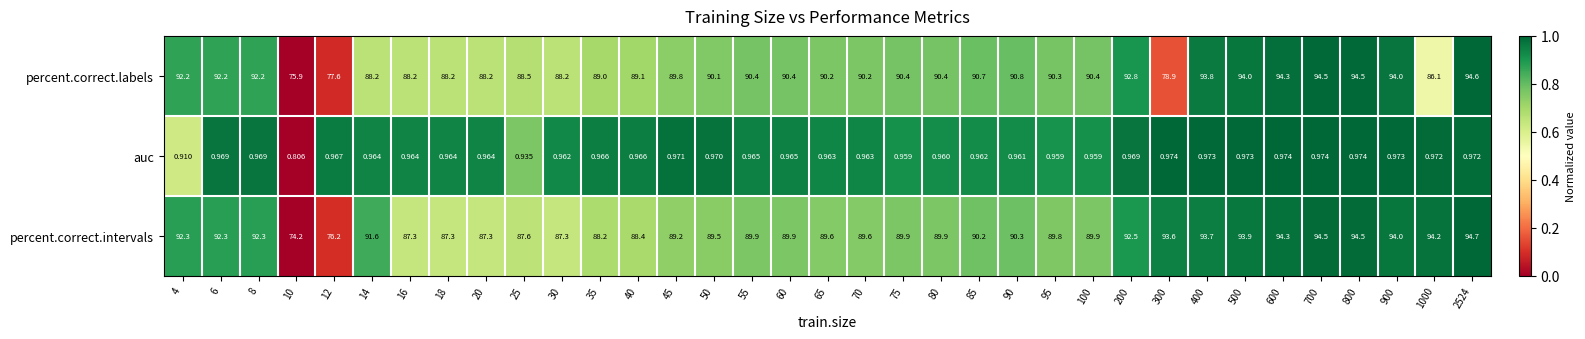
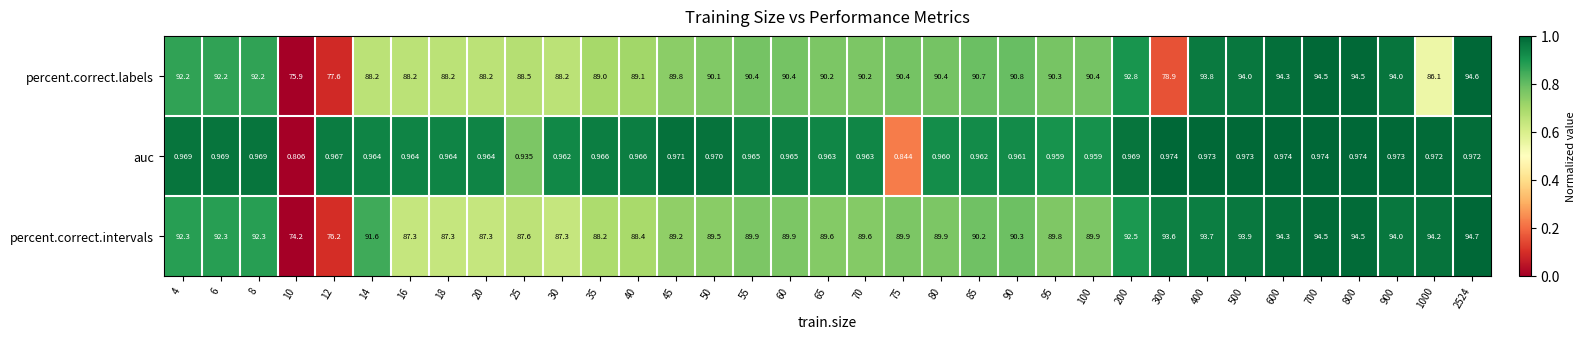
  {
    "percent.correct.labels": {
      "4": 92.2,
      "6": 92.2,
      "8": 92.2,
      "10": 75.9,
      "12": 77.6,
      "14": 88.2,
      "16": 88.2,
      "18": 88.2,
      "20": 88.2,
      "25": 88.5,
      "30": 88.2,
      "35": 89.0,
      "40": 89.1,
      "45": 89.8,
      "50": 90.1,
      "55": 90.4,
      "60": 90.4,
      "65": 90.2,
      "70": 90.2,
      "75": 90.4,
      "80": 90.4,
      "85": 90.7,
      "90": 90.8,
      "95": 90.3,
      "100": 90.4,
      "200": 92.8,
      "300": 78.9,
      "400": 93.8,
      "500": 94.0,
      "600": 94.3,
      "700": 94.5,
      "800": 94.5,
      "900": 94.0,
      "1000": 86.1,
      "2524": 94.6
    },
    "auc": {
-     "4": 0.910,
+     "4": 0.969,
      "6": 0.969,
      "8": 0.969,
      "10": 0.806,
      "12": 0.967,
      "14": 0.964,
      "16": 0.964,
      "18": 0.964,
      "20": 0.964,
      "25": 0.935,
      "30": 0.962,
      "35": 0.966,
      "40": 0.966,
      "45": 0.971,
      "50": 0.970,
      "55": 0.965,
      "60": 0.965,
      "65": 0.963,
      "70": 0.963,
-     "75": 0.959,
+     "75": 0.844,
      "80": 0.960,
      "85": 0.962,
      "90": 0.961,
      "95": 0.959,
      "100": 0.959,
      "200": 0.969,
      "300": 0.974,
      "400": 0.973,
      "500": 0.973,
      "600": 0.974,
      "700": 0.974,
      "800": 0.974,
      "900": 0.973,
      "1000": 0.972,
      "2524": 0.972
    },
    "percent.correct.intervals": {
      "4": 92.3,
      "6": 92.3,
      "8": 92.3,
      "10": 74.2,
      "12": 76.2,
      "14": 91.6,
      "16": 87.3,
      "18": 87.3,
      "20": 87.3,
      "25": 87.6,
      "30": 87.3,
      "35": 88.2,
      "40": 88.4,
      "45": 89.2,
      "50": 89.5,
      "55": 89.9,
      "60": 89.9,
      "65": 89.6,
      "70": 89.6,
      "75": 89.9,
      "80": 89.9,
      "85": 90.2,
      "90": 90.3,
      "95": 89.8,
      "100": 89.9,
      "200": 92.5,
      "300": 93.6,
      "400": 93.7,
      "500": 93.9,
      "600": 94.3,
      "700": 94.5,
      "800": 94.5,
      "900": 94.0,
      "1000": 94.2,
      "2524": 94.7
    }
  }
